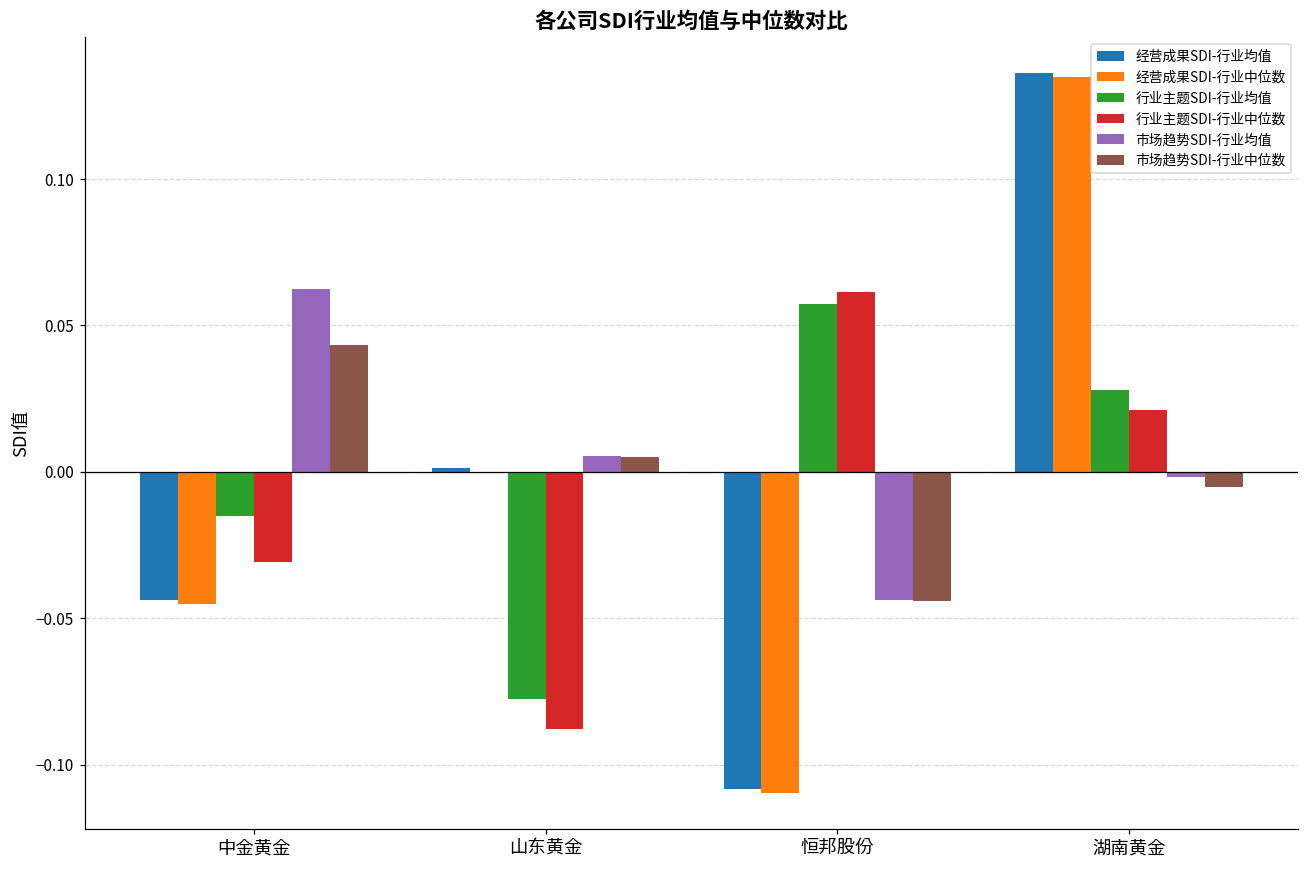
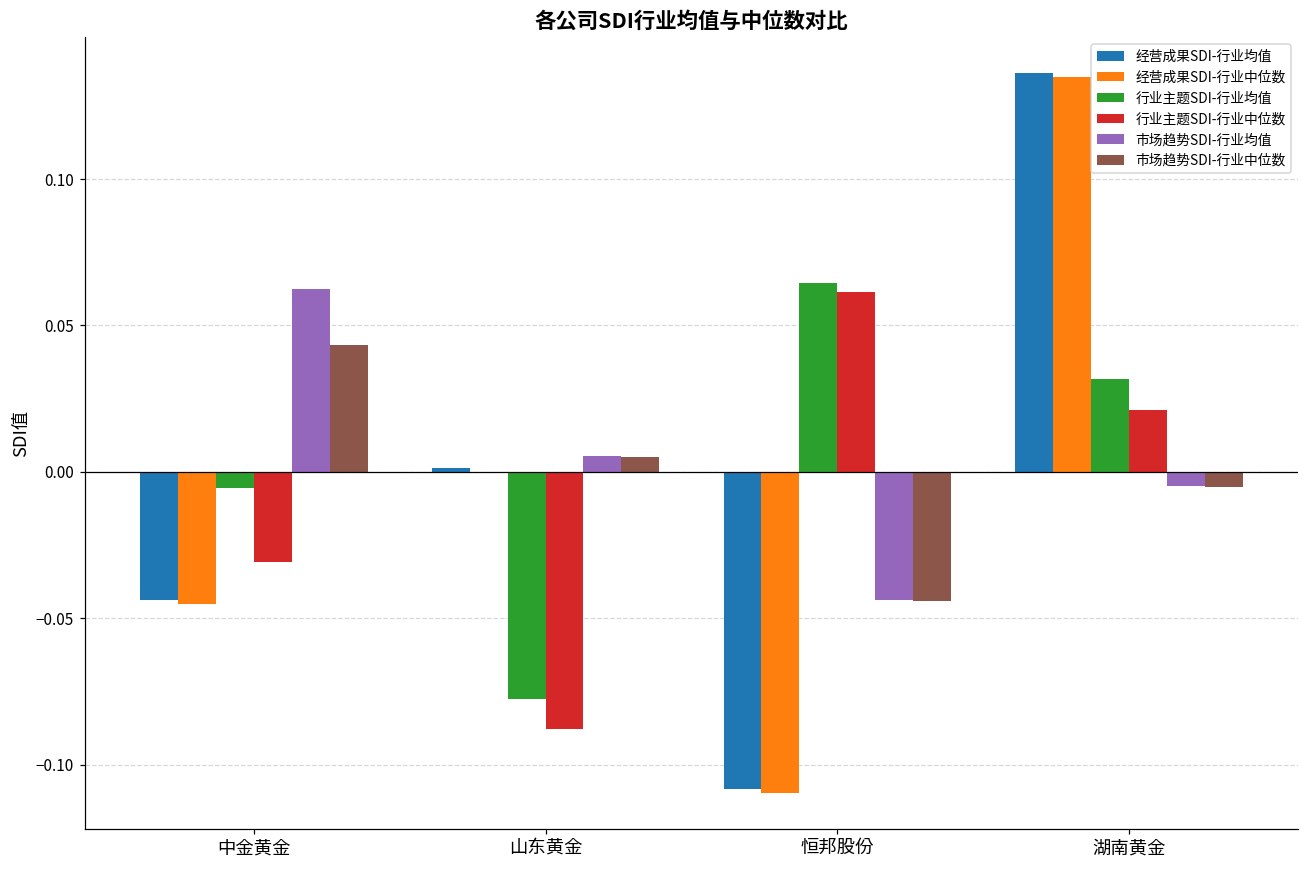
  {
    "经营成果SDI-行业均值": {
      "中金黄金": -0.044,
      "山东黄金": 0.001,
      "恒邦股份": -0.108,
      "湖南黄金": 0.136
    },
    "经营成果SDI-行业中位数": {
      "中金黄金": -0.045,
      "山东黄金": 0.000,
      "恒邦股份": -0.110,
      "湖南黄金": 0.135
    },
    "行业主题SDI-行业均值": {
-     "中金黄金": -0.015,
+     "中金黄金": -0.006,
      "山东黄金": -0.078,
-     "恒邦股份": 0.057,
-     "湖南黄金": 0.028
+     "恒邦股份": 0.065,
+     "湖南黄金": 0.032
    },
    "行业主题SDI-行业中位数": {
      "中金黄金": -0.031,
      "山东黄金": -0.088,
      "恒邦股份": 0.061,
      "湖南黄金": 0.021
    },
    "市场趋势SDI-行业均值": {
      "中金黄金": 0.062,
      "山东黄金": 0.005,
      "恒邦股份": -0.044,
-     "湖南黄金": -0.002
+     "湖南黄金": -0.005
    },
    "市场趋势SDI-行业中位数": {
      "中金黄金": 0.043,
      "山东黄金": 0.005,
      "恒邦股份": -0.044,
      "湖南黄金": -0.005
    }
  }
